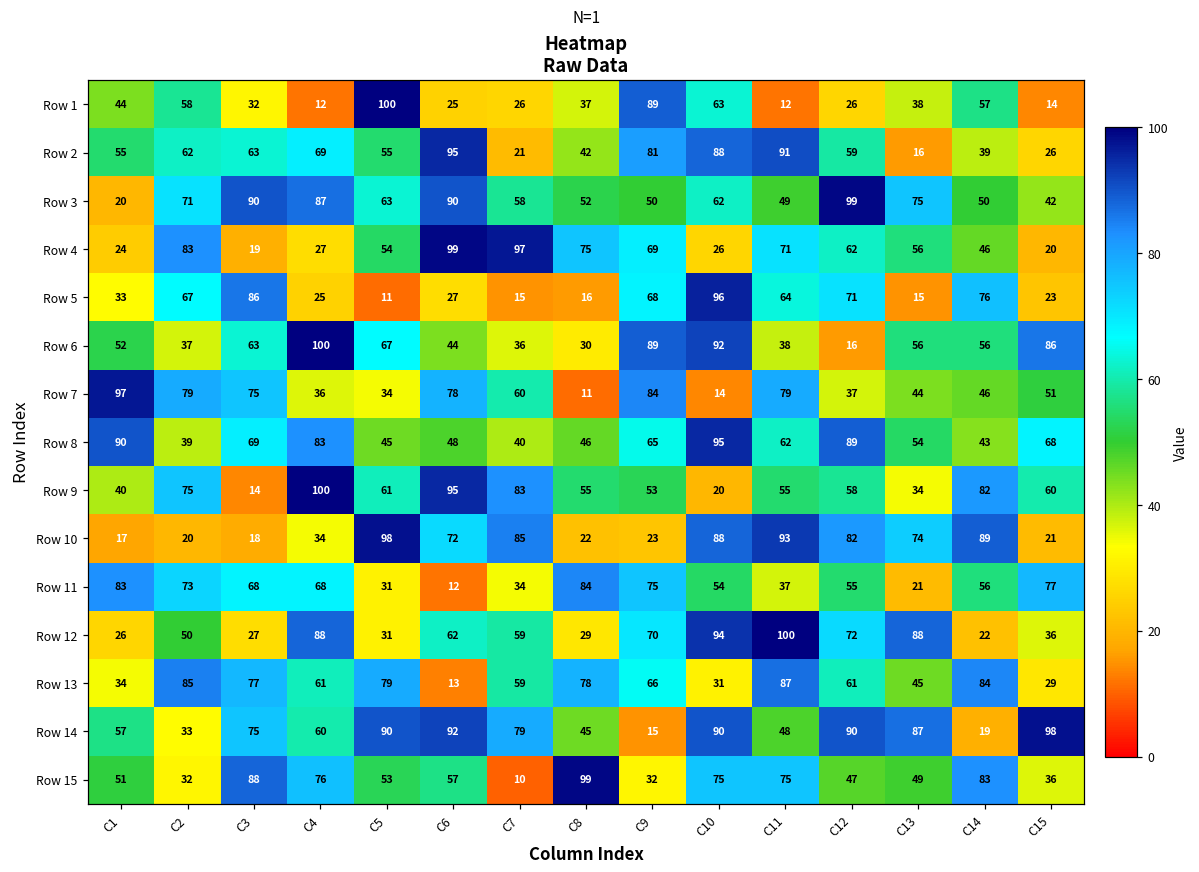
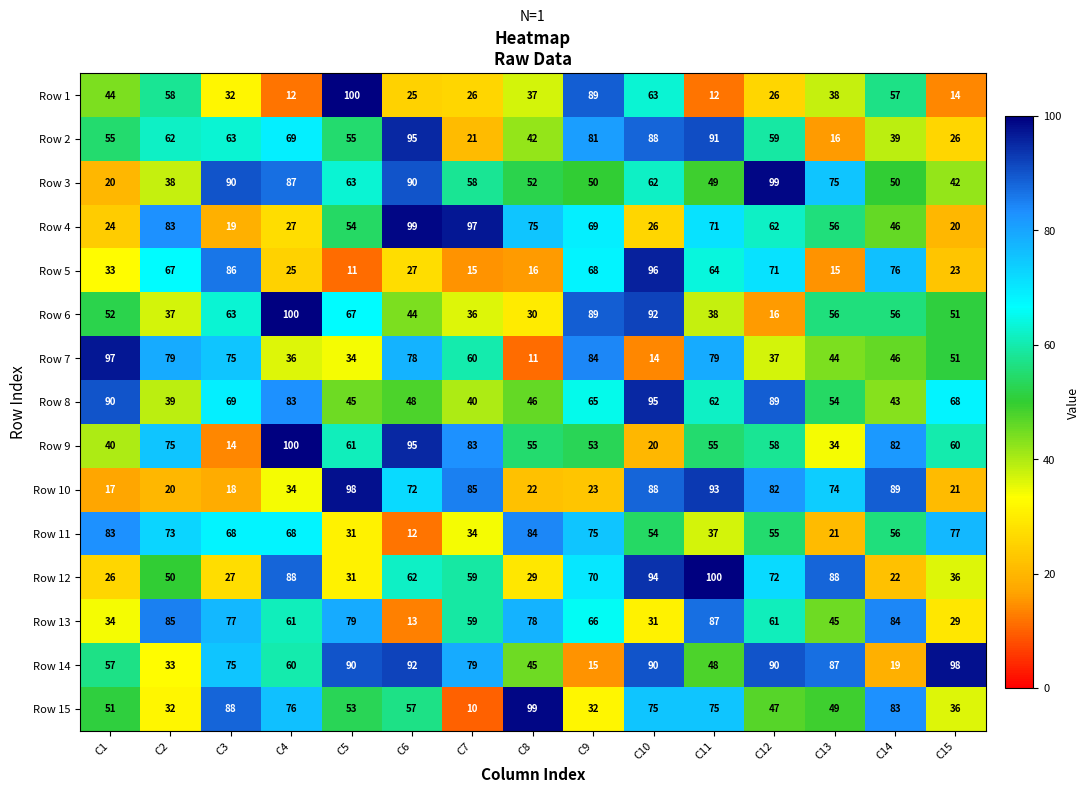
  {
    "Row 3": {
      "C1": 20,
-     "C2": 71,
+     "C2": 38,
      "C3": 90,
      "C4": 87,
      "C5": 63,
      "C6": 90,
      "C7": 58,
      "C8": 52,
      "C9": 50,
      "C10": 62,
      "C11": 49,
      "C12": 99,
      "C13": 75,
      "C14": 50,
      "C15": 42
    },
    "Row 6": {
      "C1": 52,
      "C2": 37,
      "C3": 63,
      "C4": 100,
      "C5": 67,
      "C6": 44,
      "C7": 36,
      "C8": 30,
      "C9": 89,
      "C10": 92,
      "C11": 38,
      "C12": 16,
      "C13": 56,
      "C14": 56,
-     "C15": 86
+     "C15": 51
    }
  }
